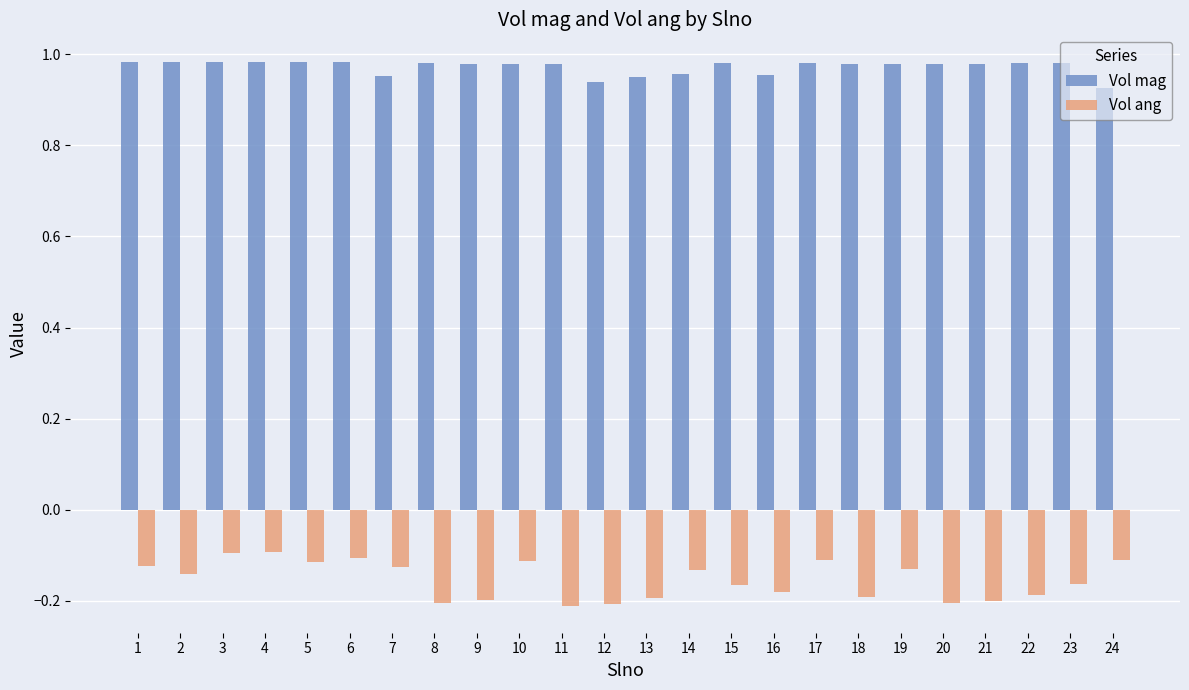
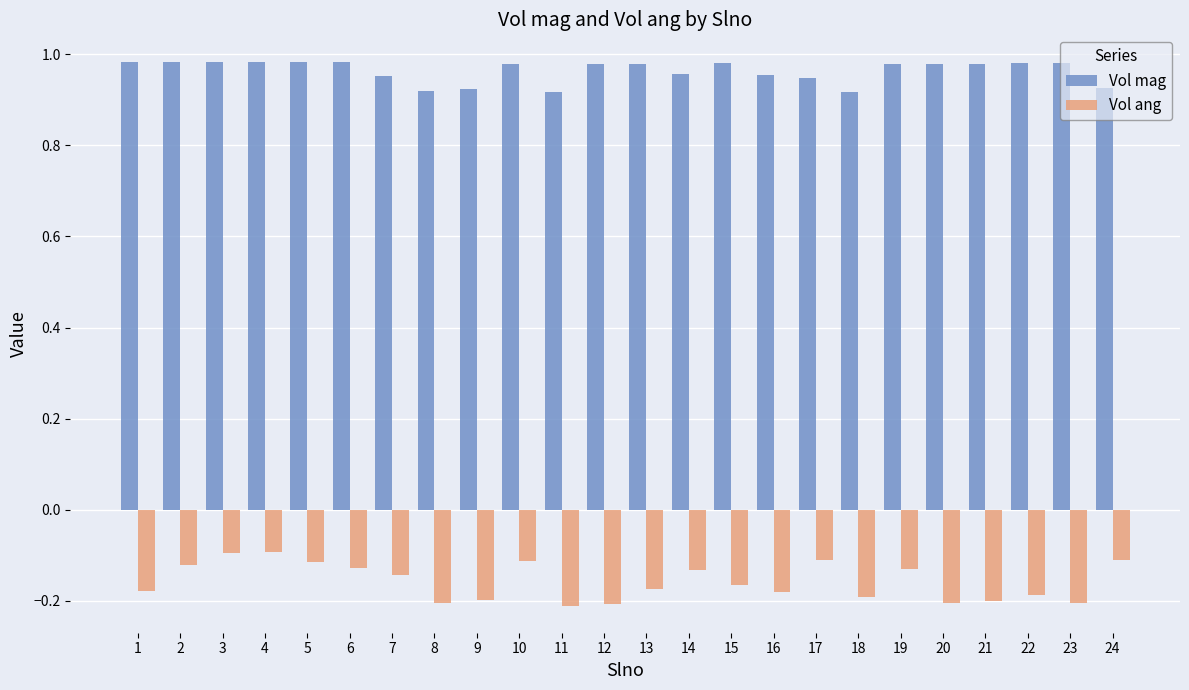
  {
    "Vol mag": {
      "1": 0.98,
      "2": 0.98,
      "3": 0.98,
      "4": 0.98,
      "5": 0.98,
      "6": 0.98,
      "7": 0.95,
-     "8": 0.98,
-     "9": 0.98,
+     "8": 0.92,
+     "9": 0.92,
      "10": 0.98,
-     "11": 0.98,
-     "12": 0.94,
-     "13": 0.95,
+     "11": 0.92,
+     "12": 0.98,
+     "13": 0.98,
      "14": 0.96,
      "15": 0.98,
      "16": 0.95,
-     "17": 0.98,
-     "18": 0.98,
+     "17": 0.95,
+     "18": 0.92,
      "19": 0.98,
      "20": 0.98,
      "21": 0.98,
      "22": 0.98
    },
    "Vol ang": {
-     "1": -0.12,
-     "2": -0.14,
+     "1": -0.18,
+     "2": -0.12,
      "3": -0.09,
      "4": -0.09,
      "5": -0.12,
-     "6": -0.11,
-     "7": -0.13,
+     "6": -0.13,
+     "7": -0.14,
      "8": -0.21,
      "9": -0.20,
      "10": -0.11,
      "11": -0.21,
      "12": -0.21,
-     "13": -0.19,
+     "13": -0.17,
      "14": -0.13,
      "15": -0.16,
      "16": -0.18,
      "17": -0.11,
      "18": -0.19,
      "19": -0.13,
      "20": -0.21,
      "21": -0.20,
      "22": -0.19,
-     "23": -0.16,
+     "23": -0.21,
      "24": -0.11
    }
  }
